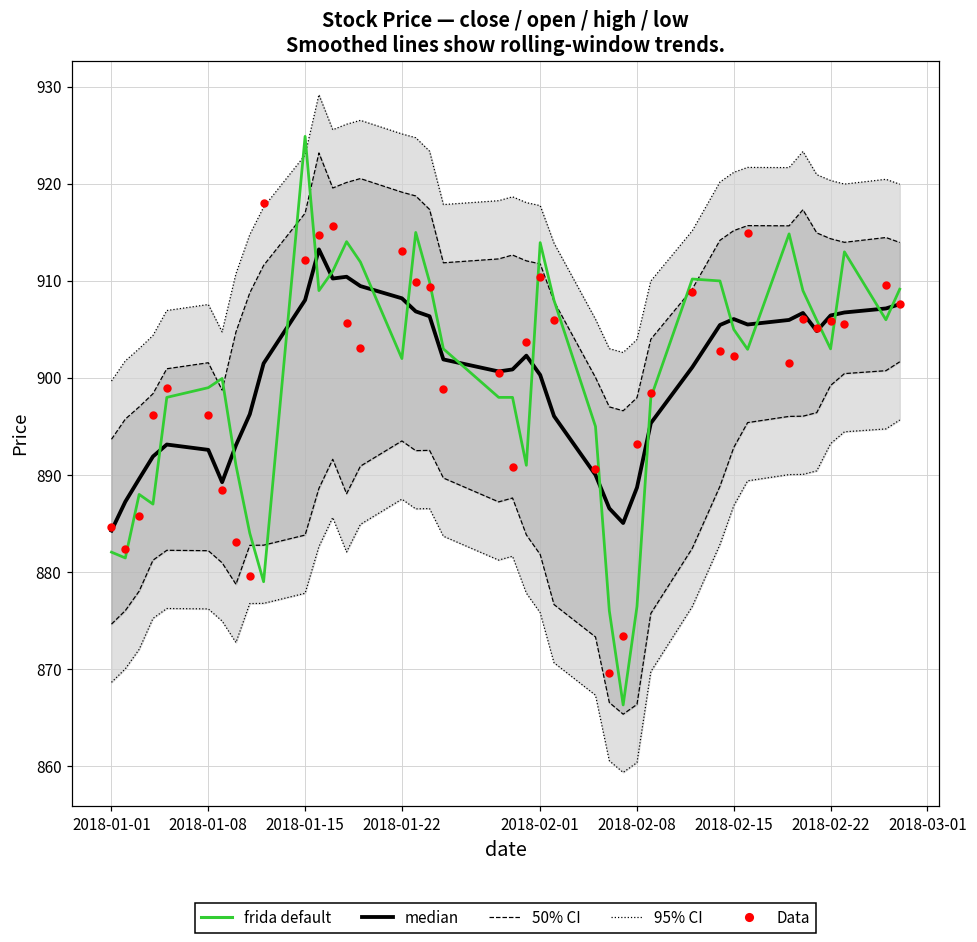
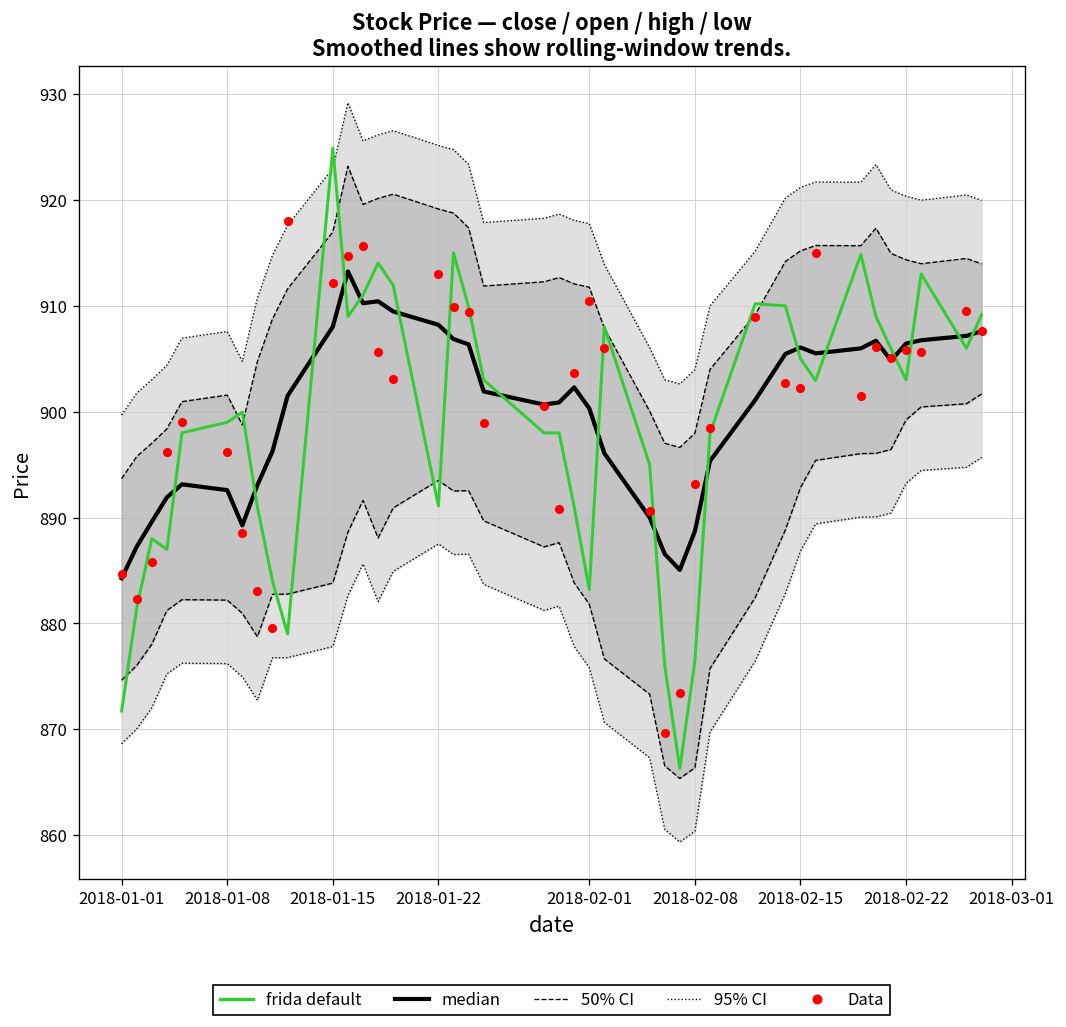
  {
    "frida default": {
-     "2018-01-01": 882,
+     "2018-01-01": 872,
      "2018-01-08": 899,
      "2018-01-15": 925,
-     "2018-01-22": 902,
-     "2018-02-01": 914,
+     "2018-01-22": 891,
+     "2018-02-01": 883,
      "2018-02-08": 876,
      "2018-02-15": 905,
      "2018-02-22": 903
    }
  }
